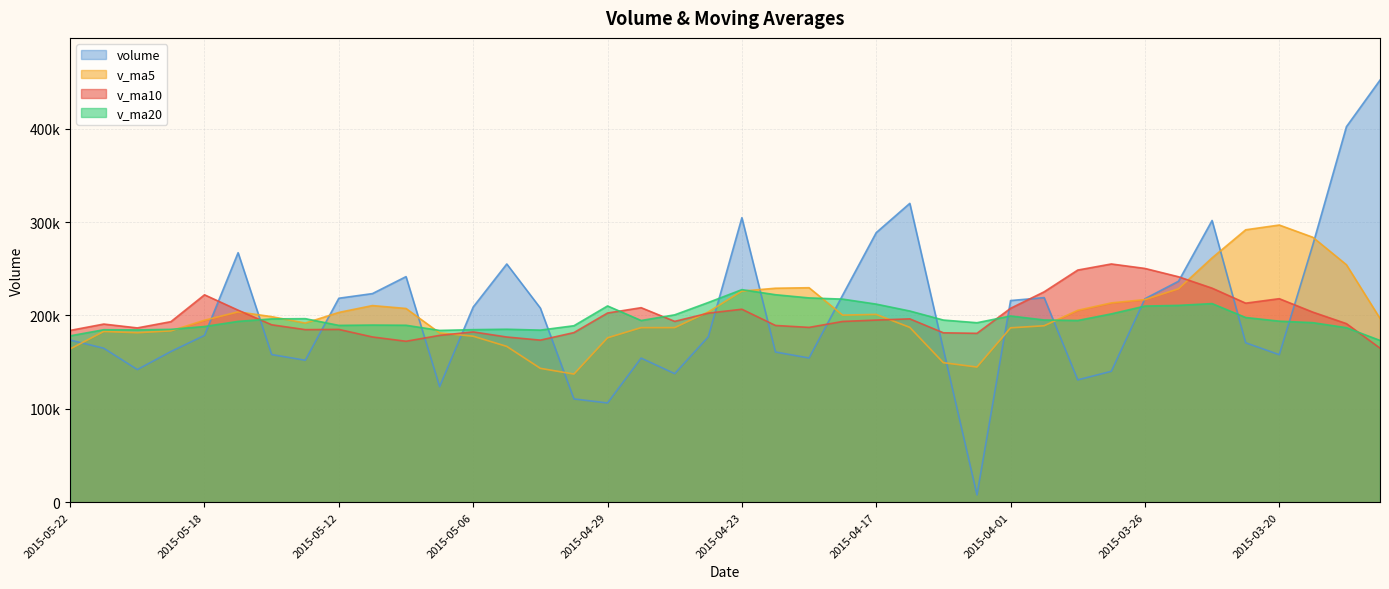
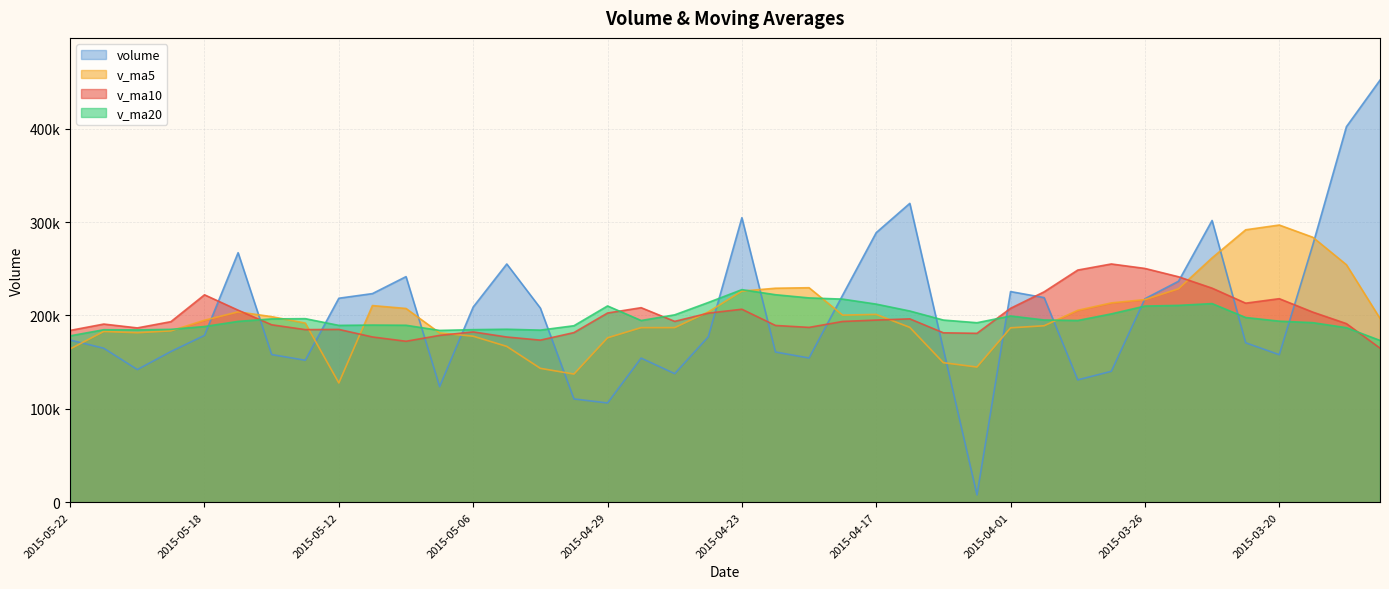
  {
    "volume": {
      "2015-05-22": 170000,
      "2015-05-18": 180000,
      "2015-05-12": 220000,
      "2015-05-06": 210000,
      "2015-04-29": 110000,
      "2015-04-23": 300000,
      "2015-04-17": 290000,
-     "2015-04-01": 220000,
+     "2015-04-01": 230000,
      "2015-03-20": 160000
    },
    "v_ma5": {
      "2015-05-22": 160000,
      "2015-05-18": 190000,
-     "2015-05-12": 200000,
+     "2015-05-12": 130000,
      "2015-05-06": 180000,
      "2015-04-29": 180000,
      "2015-04-17": 200000,
      "2015-04-01": 190000,
      "2015-03-20": 300000
    },
    "v_ma10": {
      "2015-05-22": 180000,
      "2015-05-18": 220000,
      "2015-05-12": 190000,
      "2015-04-29": 200000,
      "2015-04-23": 210000,
      "2015-04-17": 200000,
      "2015-04-01": 210000,
      "2015-03-26": 250000,
      "2015-03-20": 220000
    },
    "v_ma20": {
      "2015-05-22": 180000,
      "2015-05-18": 190000,
      "2015-05-12": 190000,
      "2015-04-29": 210000,
      "2015-04-17": 210000,
      "2015-04-01": 200000,
      "2015-03-26": 210000,
      "2015-03-20": 190000
    }
  }
